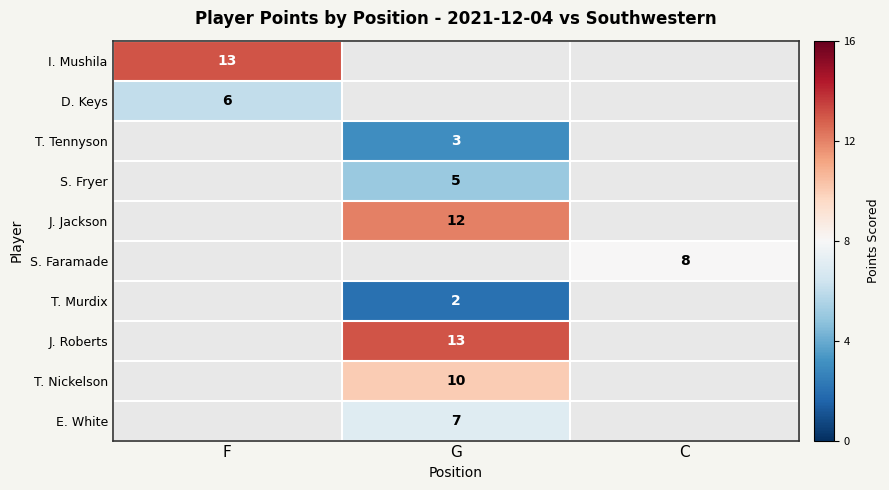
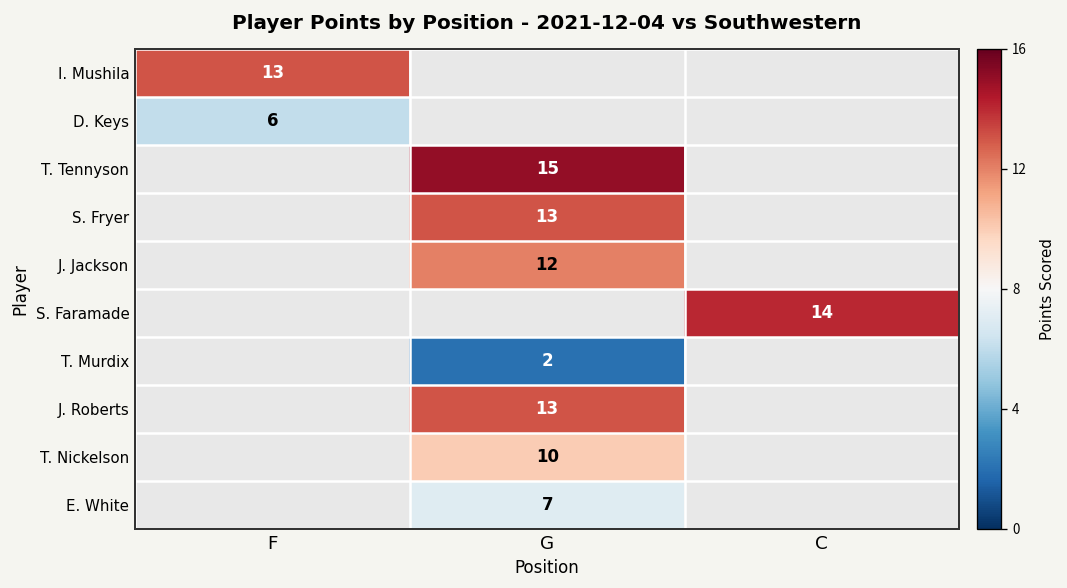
  {
    "I. Mushila": {
      "F": 13
    },
    "D. Keys": {
      "F": 6
    },
    "T. Tennyson": {
-     "G": 3
+     "G": 15
    },
    "S. Fryer": {
-     "G": 5
+     "G": 13
    },
    "J. Jackson": {
      "G": 12
    },
    "S. Faramade": {
-     "C": 8
+     "C": 14
    },
    "T. Murdix": {
      "G": 2
    },
    "J. Roberts": {
      "G": 13
    },
    "T. Nickelson": {
      "G": 10
    },
    "E. White": {
      "G": 7
    }
  }
